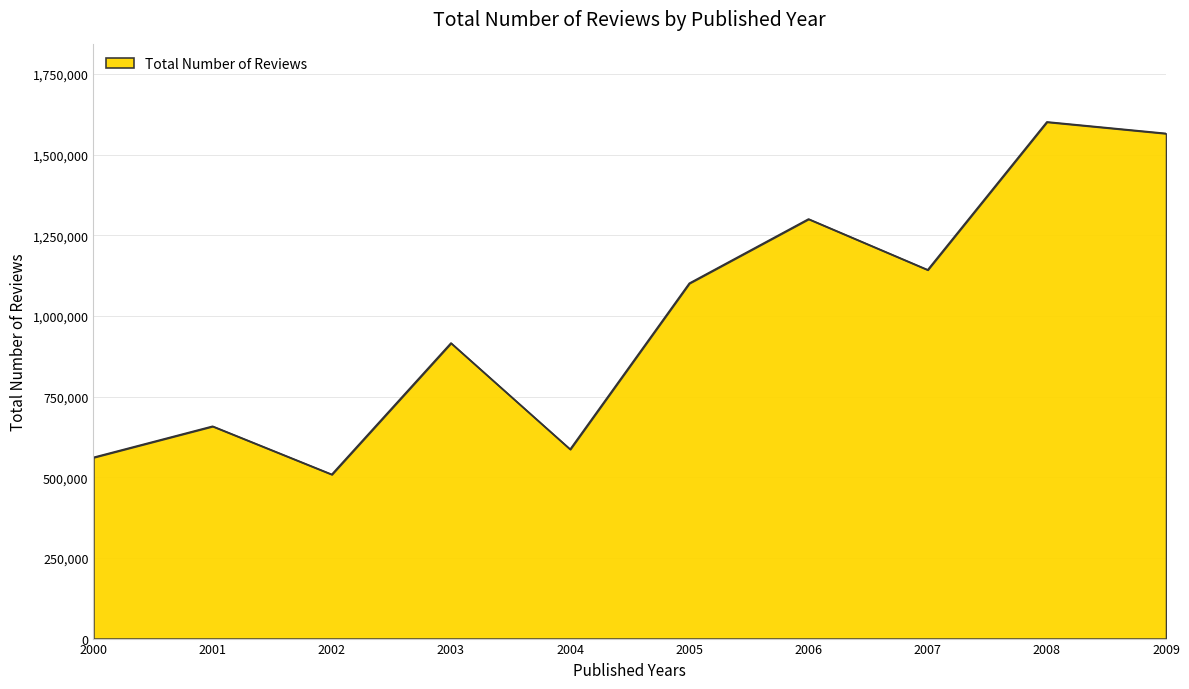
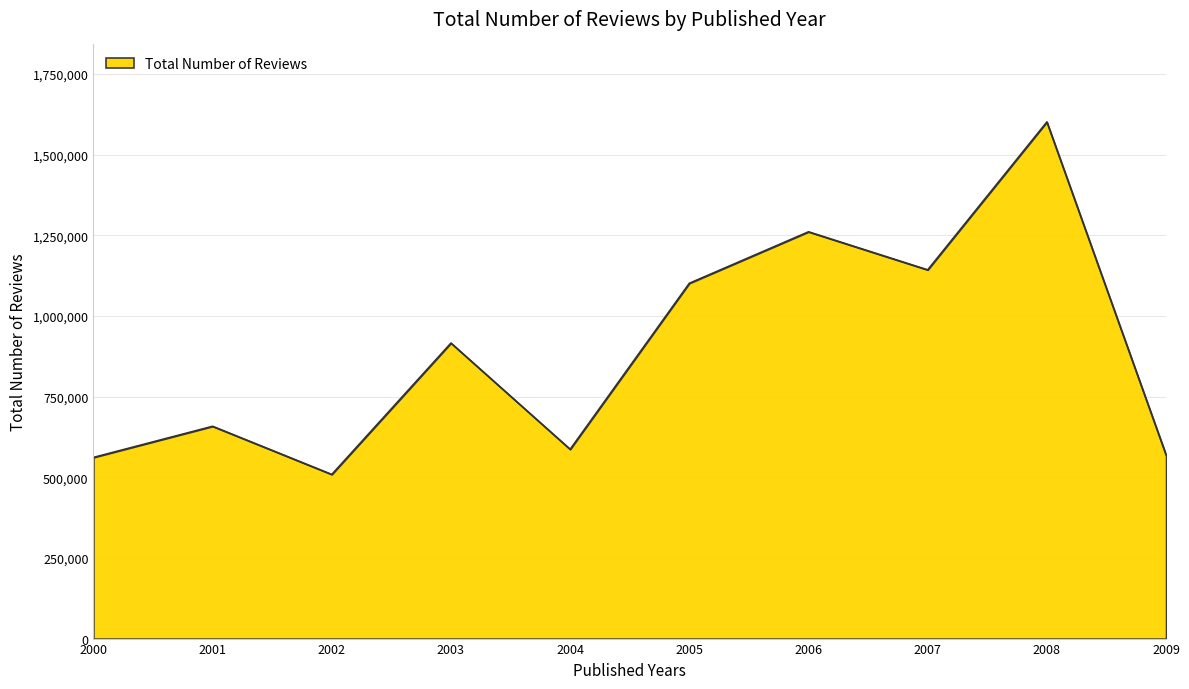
  {
    "2000": "560,000",
    "2001": "660,000",
    "2002": "510,000",
    "2003": "920,000",
    "2004": "590,000",
    "2005": "1,100,000",
-   "2006": "1,300,000",
+   "2006": "1,260,000",
    "2007": "1,140,000",
    "2008": "1,600,000",
-   "2009": "1,570,000"
+   "2009": "570,000"
  }
